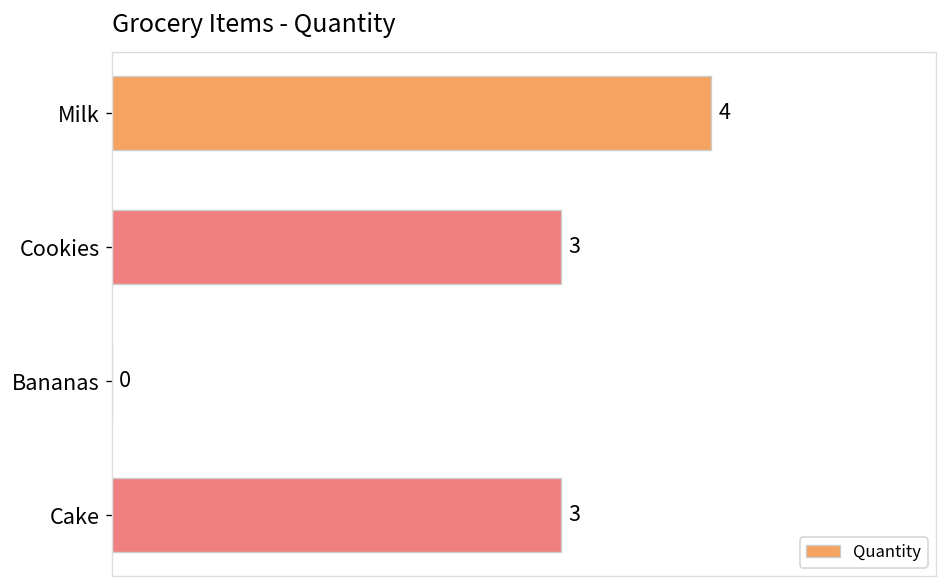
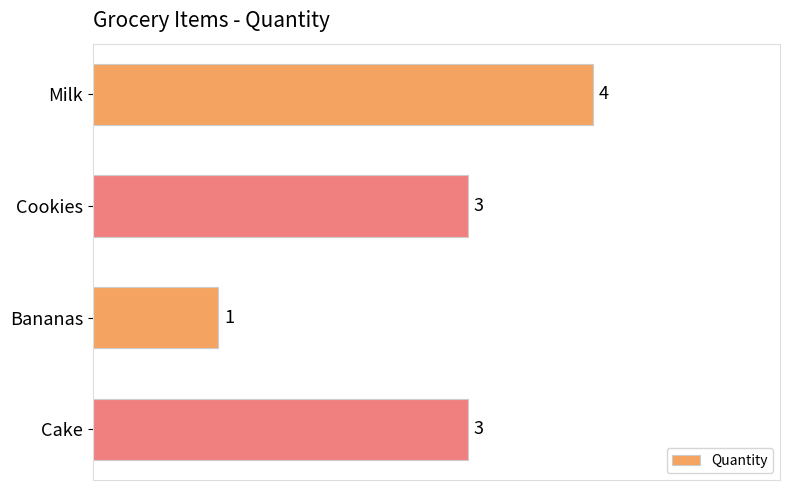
  {
    "Milk": 4,
    "Cookies": 3,
-   "Bananas": 0,
+   "Bananas": 1,
    "Cake": 3
  }
